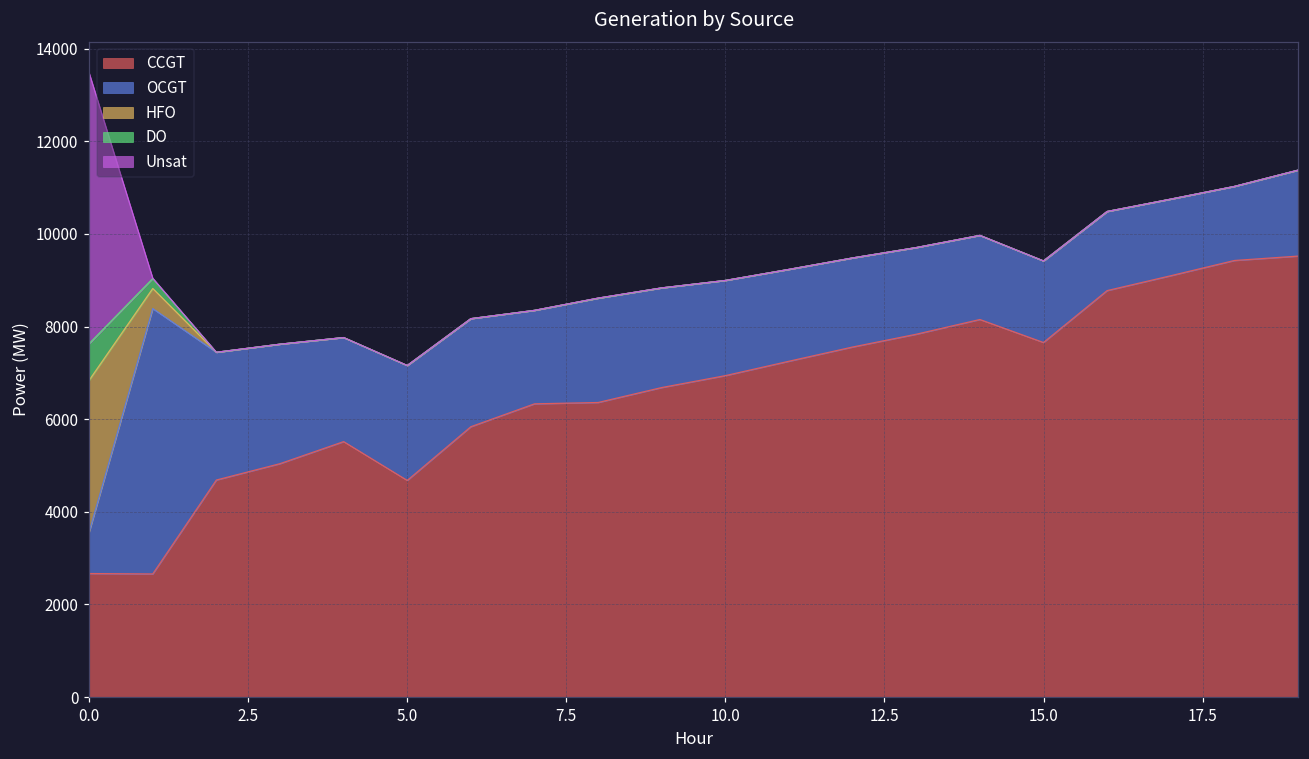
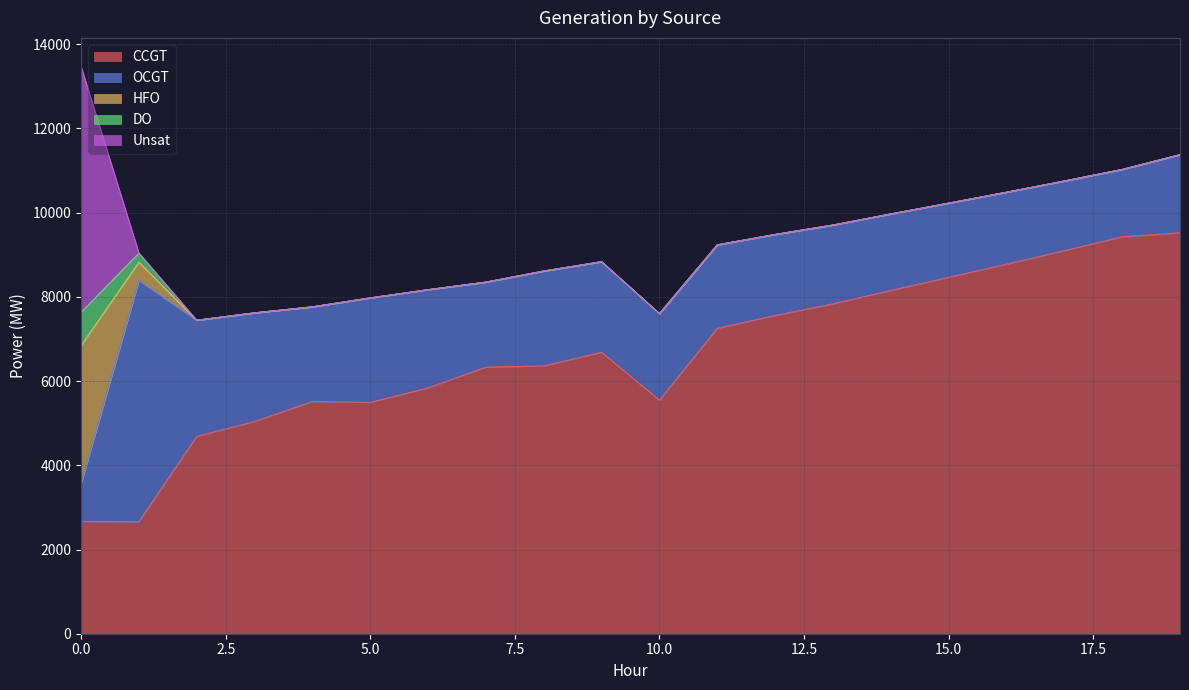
  {
    "CCGT": {
      "0.0": 2700,
-     "5.0": 4700,
-     "10.0": 6900,
-     "15.0": 7700
+     "5.0": 5500,
+     "10.0": 5500,
+     "15.0": 8500
    },
    "OCGT": {
      "0.0": 900
    },
    "HFO": {
      "0.0": 3300
    },
    "DO": {
      "0.0": 800
    },
    "Unsat": {
      "0.0": 5800
    }
  }
